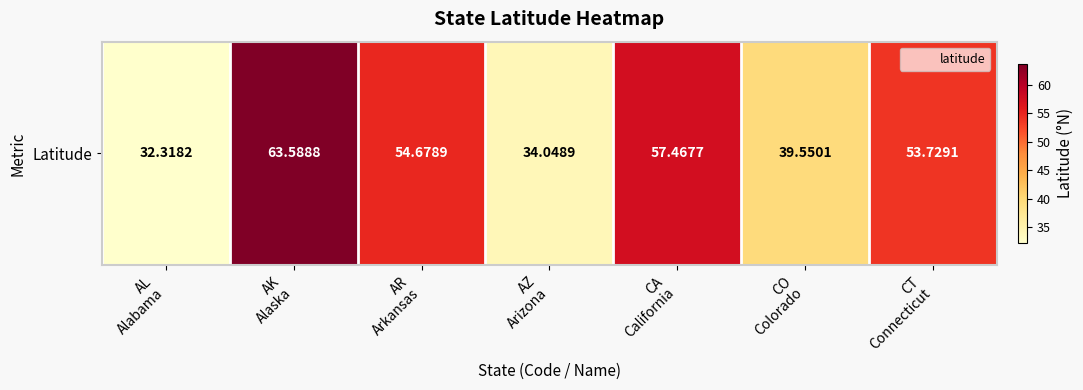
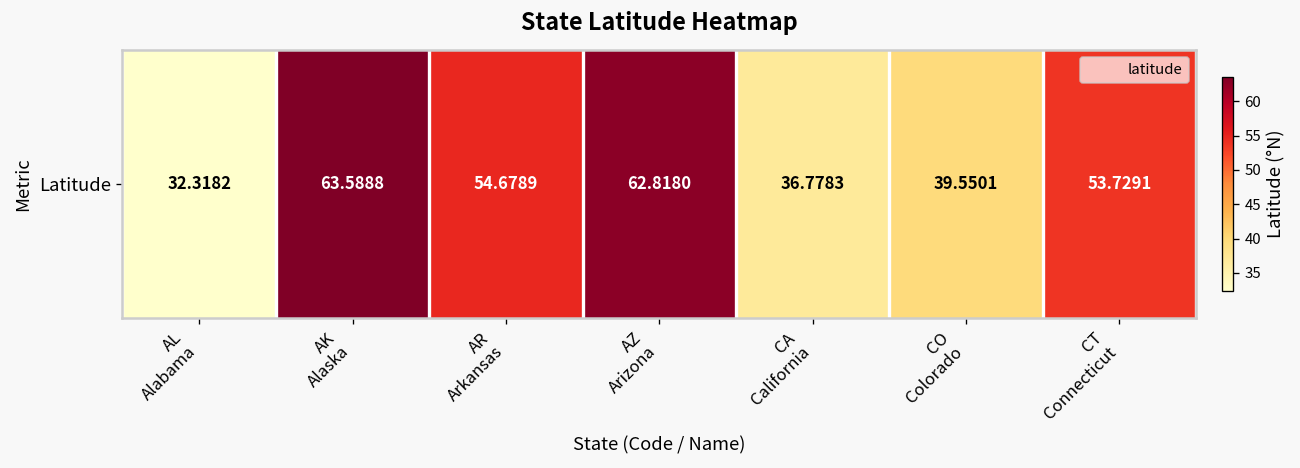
  {
    "Latitude": {
      "AL Alabama": 32.3182,
      "AK Alaska": 63.5888,
      "AR Arkansas": 54.6789,
-     "AZ Arizona": 34.0489,
-     "CA California": 57.4677,
+     "AZ Arizona": 62.8180,
+     "CA California": 36.7783,
      "CO Colorado": 39.5501,
      "CT Connecticut": 53.7291
    }
  }
